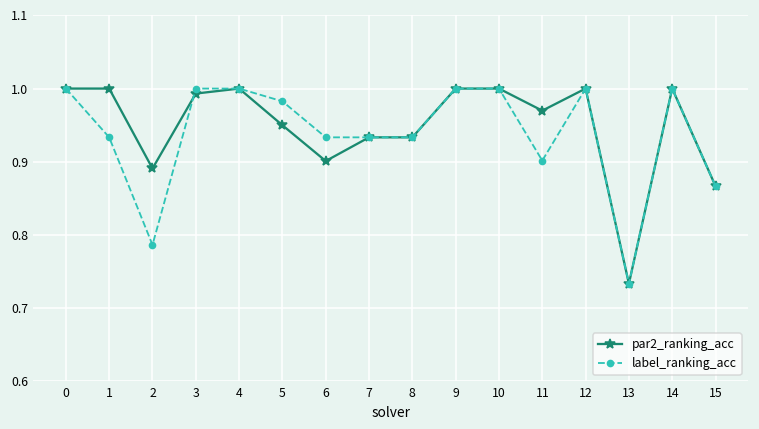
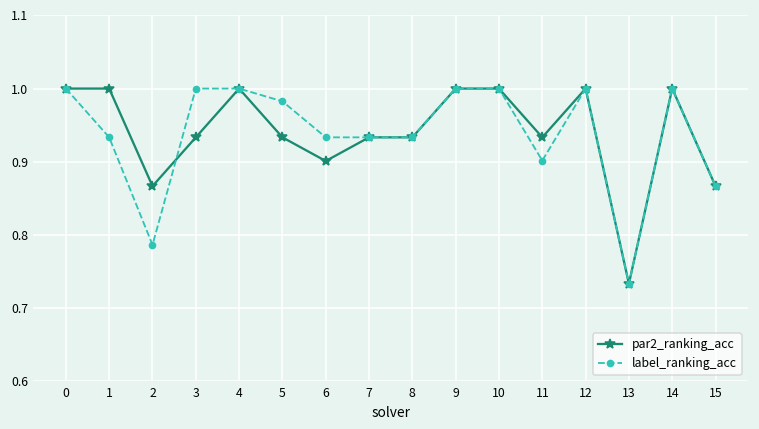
  {
    "par2_ranking_acc": {
      "1": 1.00,
-     "2": 0.89,
-     "3": 0.99,
-     "5": 0.95,
+     "2": 0.87,
+     "3": 0.93,
+     "5": 0.93,
      "6": 0.90,
-     "11": 0.97
+     "11": 0.93
    },
    "label_ranking_acc": {
      "1": 0.93,
      "2": 0.79,
      "3": 1.00,
      "5": 0.98,
      "6": 0.93,
      "11": 0.90
    }
  }
